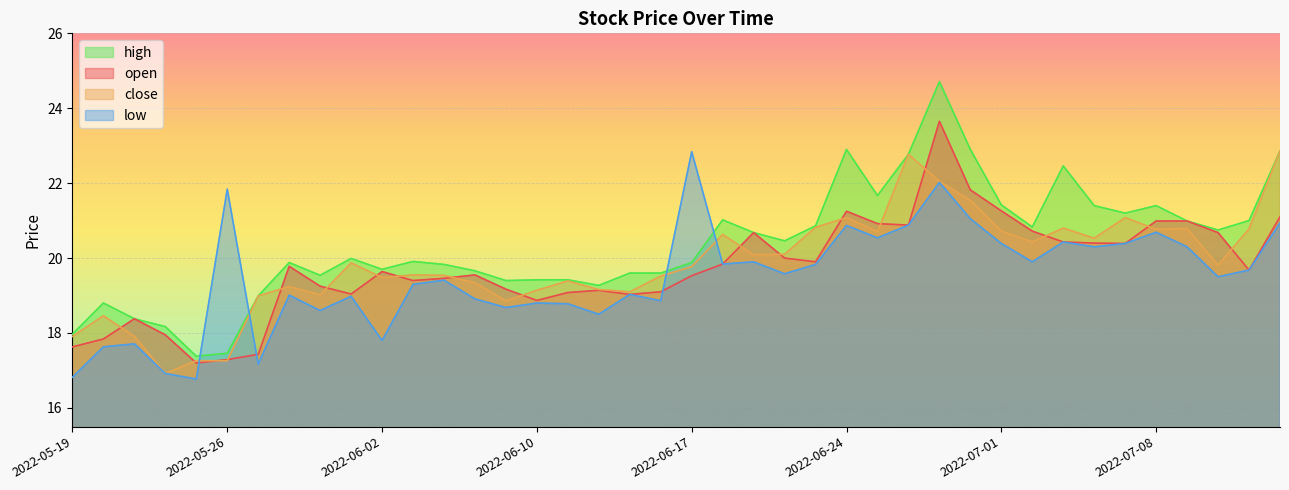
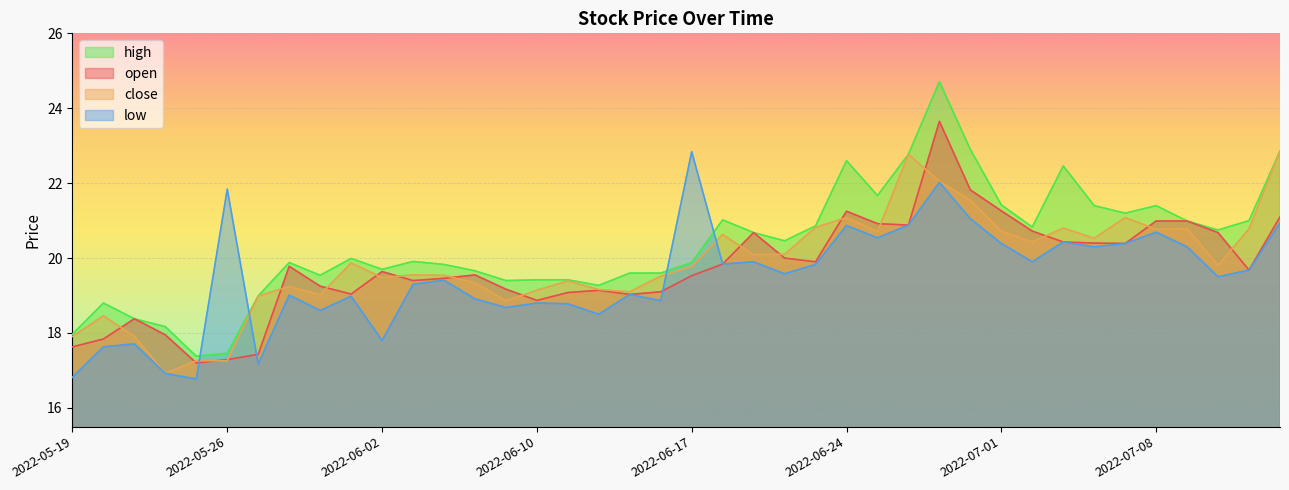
  {
    "high": {
      "2022-05-26": 17.5,
      "2022-06-10": 19.4,
      "2022-06-17": 19.9,
-     "2022-06-24": 22.9,
+     "2022-06-24": 22.6,
      "2022-07-01": 21.4,
      "2022-07-08": 21.4
    },
    "low": {
      "2022-05-19": 16.8,
      "2022-05-26": 21.8,
      "2022-06-02": 17.8,
      "2022-06-10": 18.8,
      "2022-06-17": 22.8,
      "2022-06-24": 20.9,
      "2022-07-01": 20.4,
      "2022-07-08": 20.7
    }
  }
